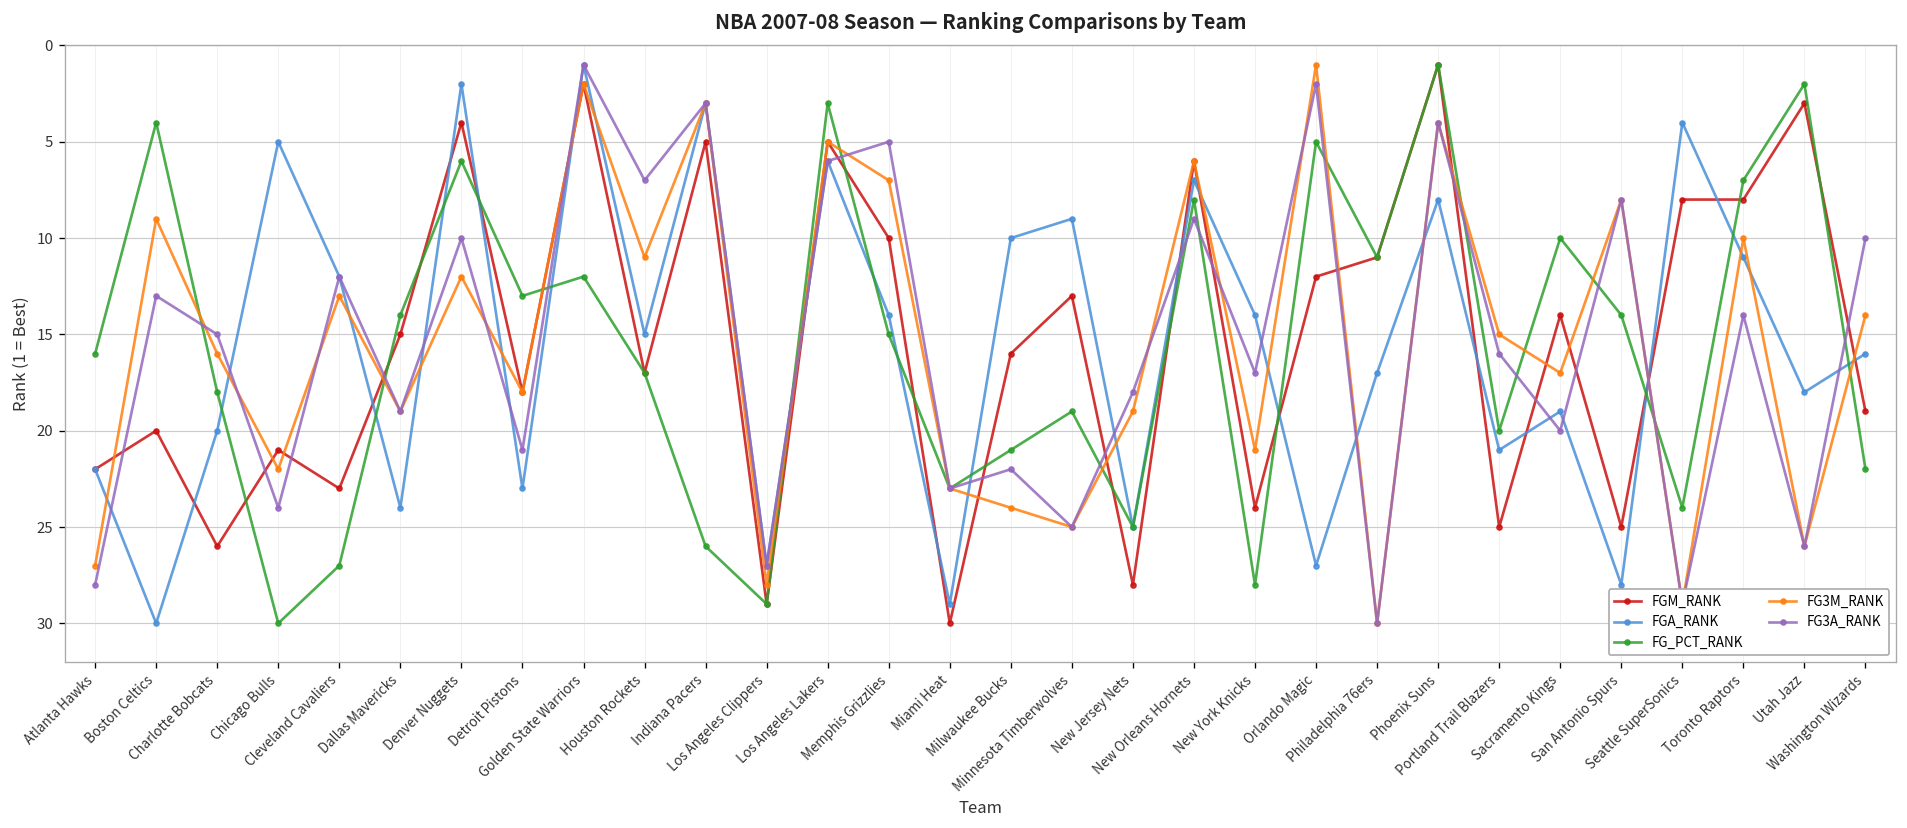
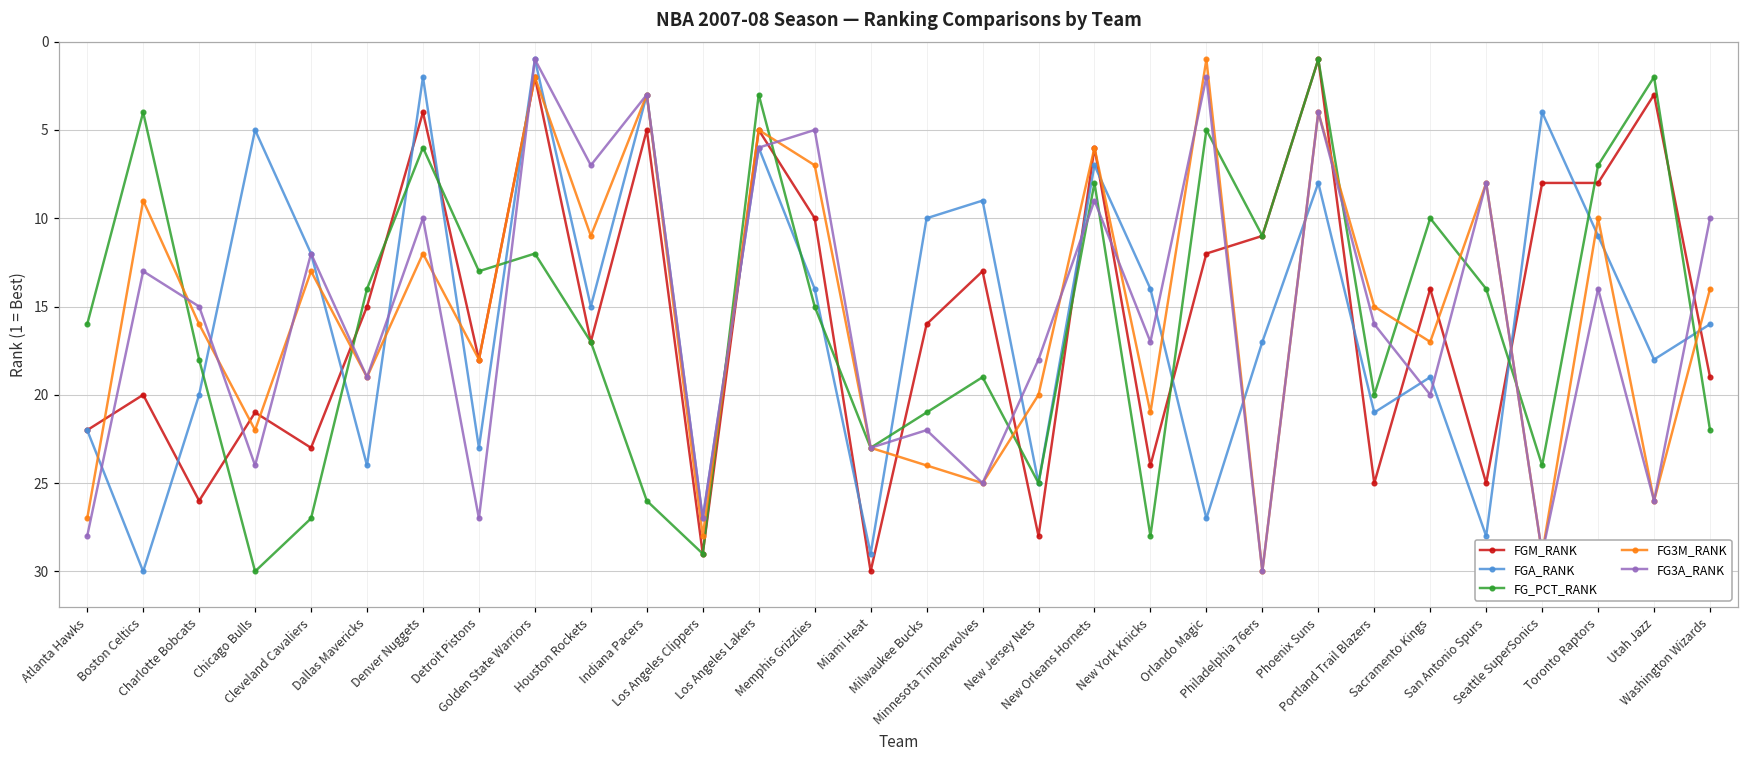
  {
    "FGM_RANK": {
      "Boston Celtics": 20,
      "Charlotte Bobcats": 26,
      "Chicago Bulls": 21,
      "Cleveland Cavaliers": 23,
      "Dallas Mavericks": 15,
      "Denver Nuggets": 4,
      "Indiana Pacers": 5,
      "Memphis Grizzlies": 10,
      "Miami Heat": 30,
      "Milwaukee Bucks": 16,
      "Minnesota Timberwolves": 13,
      "New Jersey Nets": 28,
      "New York Knicks": 24,
      "Orlando Magic": 12,
      "Portland Trail Blazers": 25,
      "Sacramento Kings": 14,
      "San Antonio Spurs": 25,
      "Seattle SuperSonics": 8,
      "Toronto Raptors": 8,
      "Utah Jazz": 3,
      "Washington Wizards": 19
    },
    "FGA_RANK": {
      "Boston Celtics": 30,
      "Charlotte Bobcats": 20,
      "Chicago Bulls": 5,
      "Dallas Mavericks": 24,
      "Denver Nuggets": 2,
      "Detroit Pistons": 23,
      "Houston Rockets": 15,
      "Memphis Grizzlies": 14,
      "Miami Heat": 29,
      "Milwaukee Bucks": 10,
      "Minnesota Timberwolves": 9,
      "New Orleans Hornets": 7,
      "New York Knicks": 14,
      "Orlando Magic": 27,
      "Philadelphia 76ers": 17,
      "Phoenix Suns": 8,
      "Portland Trail Blazers": 21,
      "Sacramento Kings": 19,
      "San Antonio Spurs": 28,
      "Seattle SuperSonics": 4,
      "Toronto Raptors": 11,
      "Utah Jazz": 18,
      "Washington Wizards": 16
    },
    "FG_PCT_RANK": {
      "Atlanta Hawks": 16,
      "Boston Celtics": 4,
      "Charlotte Bobcats": 18,
      "Chicago Bulls": 30,
      "Cleveland Cavaliers": 27,
      "Dallas Mavericks": 14,
      "Denver Nuggets": 6,
      "Detroit Pistons": 13,
      "Golden State Warriors": 12,
      "Indiana Pacers": 26,
      "Los Angeles Lakers": 3,
      "Memphis Grizzlies": 15,
      "Milwaukee Bucks": 21,
      "Minnesota Timberwolves": 19,
      "New Orleans Hornets": 8,
      "New York Knicks": 28,
      "Orlando Magic": 5,
      "Portland Trail Blazers": 20,
      "Sacramento Kings": 10,
      "San Antonio Spurs": 14,
      "Seattle SuperSonics": 24,
      "Toronto Raptors": 7,
      "Utah Jazz": 2,
      "Washington Wizards": 22
    },
    "FG3M_RANK": {
      "Atlanta Hawks": 27,
      "Boston Celtics": 9,
      "Charlotte Bobcats": 16,
      "Chicago Bulls": 22,
      "Cleveland Cavaliers": 13,
      "Denver Nuggets": 12,
      "Houston Rockets": 11,
      "Los Angeles Clippers": 28,
      "Memphis Grizzlies": 7,
      "Milwaukee Bucks": 24,
-     "New Jersey Nets": 19,
+     "New Jersey Nets": 20,
      "New York Knicks": 21,
      "Orlando Magic": 1,
      "Portland Trail Blazers": 15,
      "Sacramento Kings": 17,
      "Toronto Raptors": 10,
      "Washington Wizards": 14
    },
    "FG3A_RANK": {
      "Atlanta Hawks": 28,
      "Boston Celtics": 13,
      "Charlotte Bobcats": 15,
      "Chicago Bulls": 24,
      "Denver Nuggets": 10,
-     "Detroit Pistons": 21,
+     "Detroit Pistons": 27,
      "Houston Rockets": 7,
      "Memphis Grizzlies": 5,
      "Milwaukee Bucks": 22,
      "New Jersey Nets": 18,
      "New Orleans Hornets": 9,
      "New York Knicks": 17,
      "Orlando Magic": 2,
      "Portland Trail Blazers": 16,
      "Sacramento Kings": 20,
      "Toronto Raptors": 14,
      "Washington Wizards": 10
    }
  }
